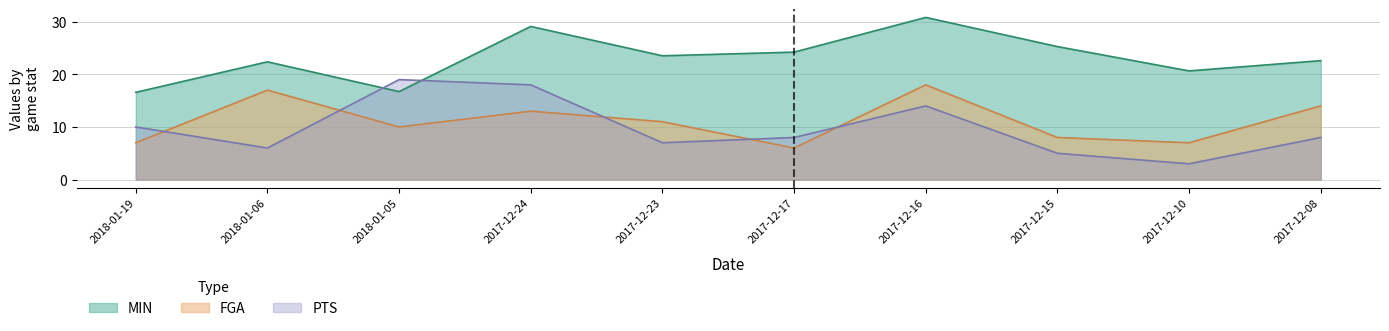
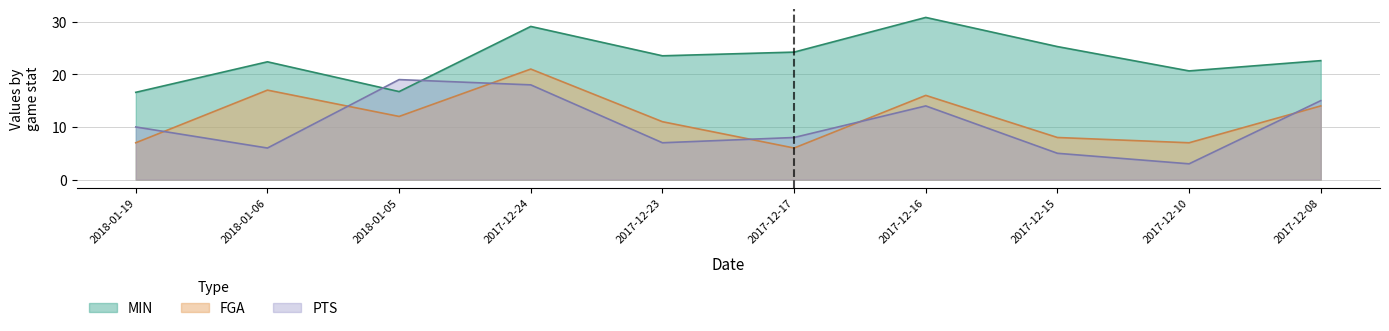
  {
    "MIN": {
      "2018-01-19": 17,
      "2018-01-06": 22,
      "2018-01-05": 17,
      "2017-12-24": 29,
      "2017-12-23": 24,
      "2017-12-17": 24,
      "2017-12-16": 31,
      "2017-12-15": 25,
      "2017-12-10": 21,
      "2017-12-08": 23
    },
    "FGA": {
      "2018-01-19": 7,
      "2018-01-06": 17,
-     "2018-01-05": 10,
-     "2017-12-24": 13,
+     "2018-01-05": 12,
+     "2017-12-24": 21,
      "2017-12-23": 11,
      "2017-12-17": 6,
-     "2017-12-16": 18,
+     "2017-12-16": 16,
      "2017-12-15": 8,
      "2017-12-10": 7,
      "2017-12-08": 14
    },
    "PTS": {
      "2018-01-19": 10,
      "2018-01-06": 6,
      "2018-01-05": 19,
      "2017-12-24": 18,
      "2017-12-23": 7,
      "2017-12-17": 8,
      "2017-12-16": 14,
      "2017-12-15": 5,
      "2017-12-10": 3,
-     "2017-12-08": 8
+     "2017-12-08": 15
    }
  }
